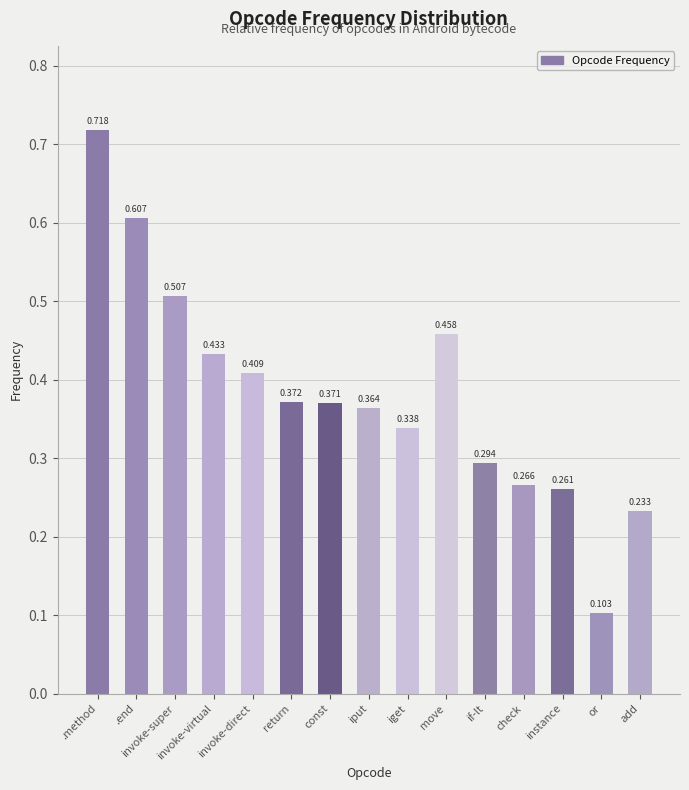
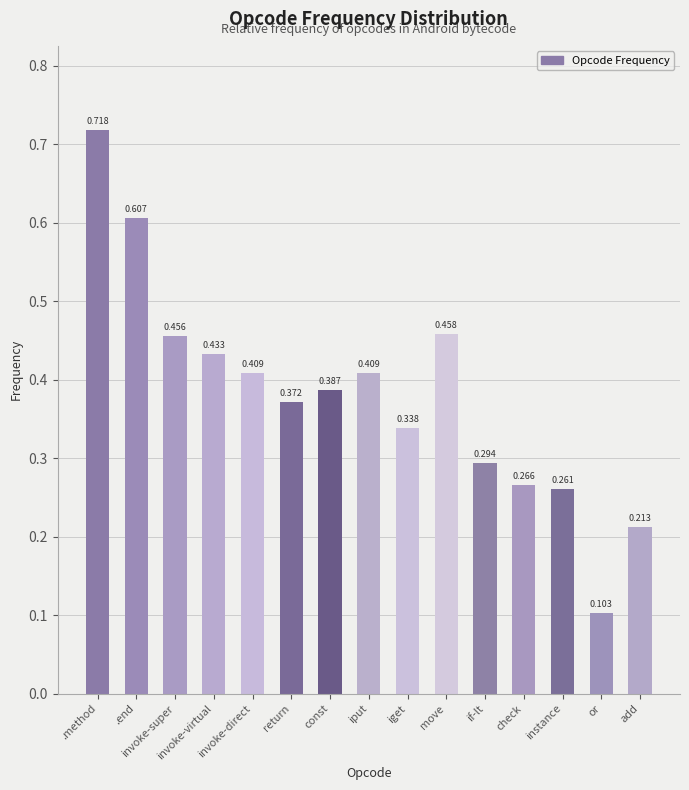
  {
    ".method": 0.718,
    ".end": 0.607,
-   "invoke-super": 0.507,
+   "invoke-super": 0.456,
    "invoke-virtual": 0.433,
    "invoke-direct": 0.409,
    "return": 0.372,
-   "const": 0.371,
-   "iput": 0.364,
+   "const": 0.387,
+   "iput": 0.409,
    "iget": 0.338,
    "move": 0.458,
    "if-lt": 0.294,
    "check": 0.266,
    "instance": 0.261,
    "or": 0.103,
-   "add": 0.233
+   "add": 0.213
  }
